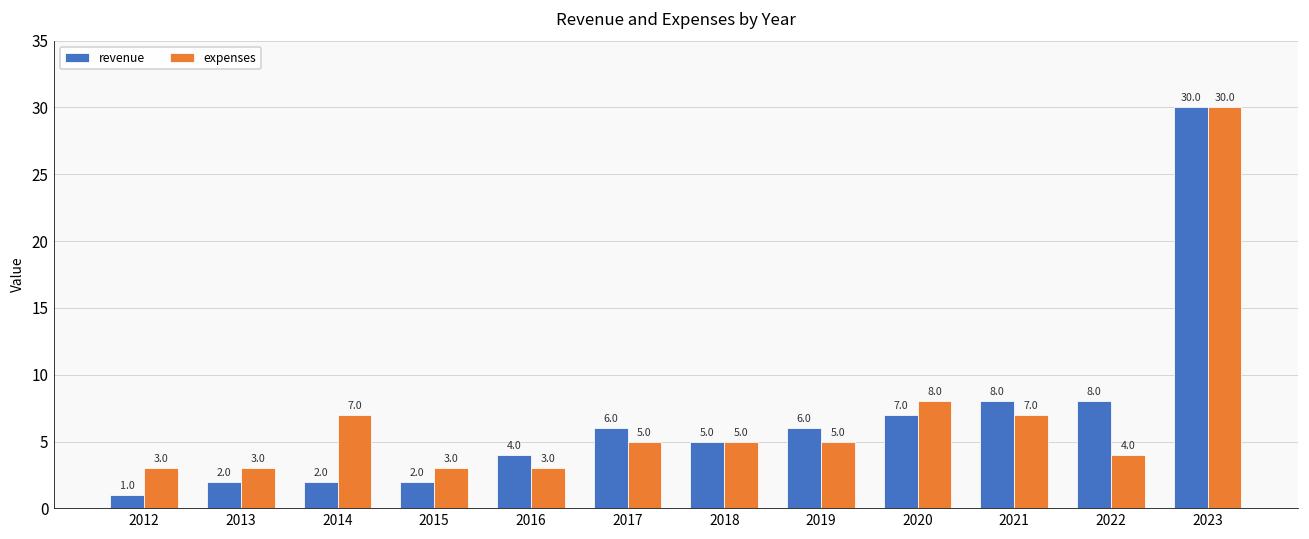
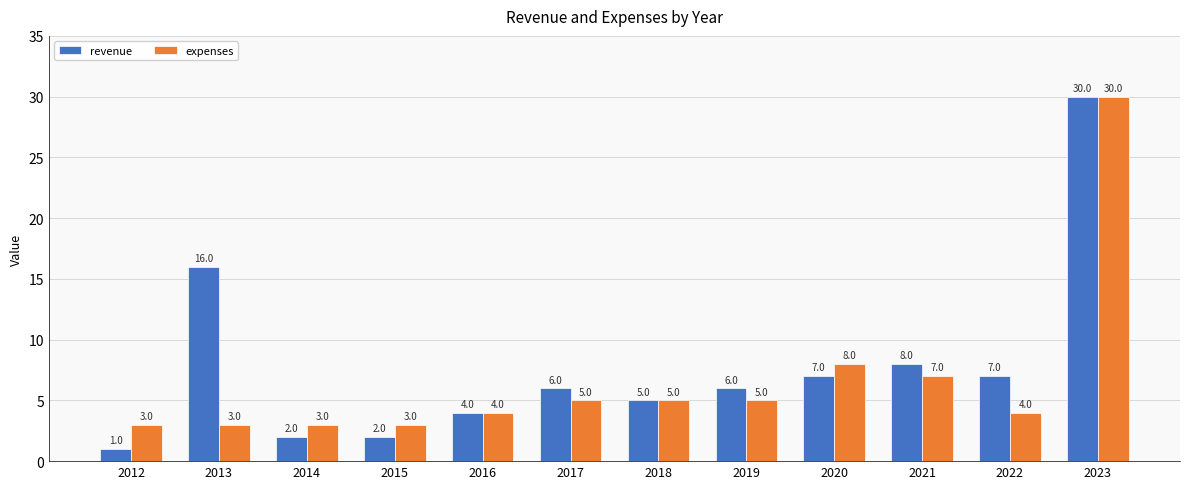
  {
    "revenue": {
      "2012": 1.0,
-     "2013": 2.0,
+     "2013": 16.0,
      "2014": 2.0,
      "2015": 2.0,
      "2016": 4.0,
      "2017": 6.0,
      "2018": 5.0,
      "2019": 6.0,
      "2020": 7.0,
      "2021": 8.0,
-     "2022": 8.0,
+     "2022": 7.0,
      "2023": 30.0
    },
    "expenses": {
      "2012": 3.0,
      "2013": 3.0,
-     "2014": 7.0,
+     "2014": 3.0,
      "2015": 3.0,
-     "2016": 3.0,
+     "2016": 4.0,
      "2017": 5.0,
      "2018": 5.0,
      "2019": 5.0,
      "2020": 8.0,
      "2021": 7.0,
      "2022": 4.0,
      "2023": 30.0
    }
  }
